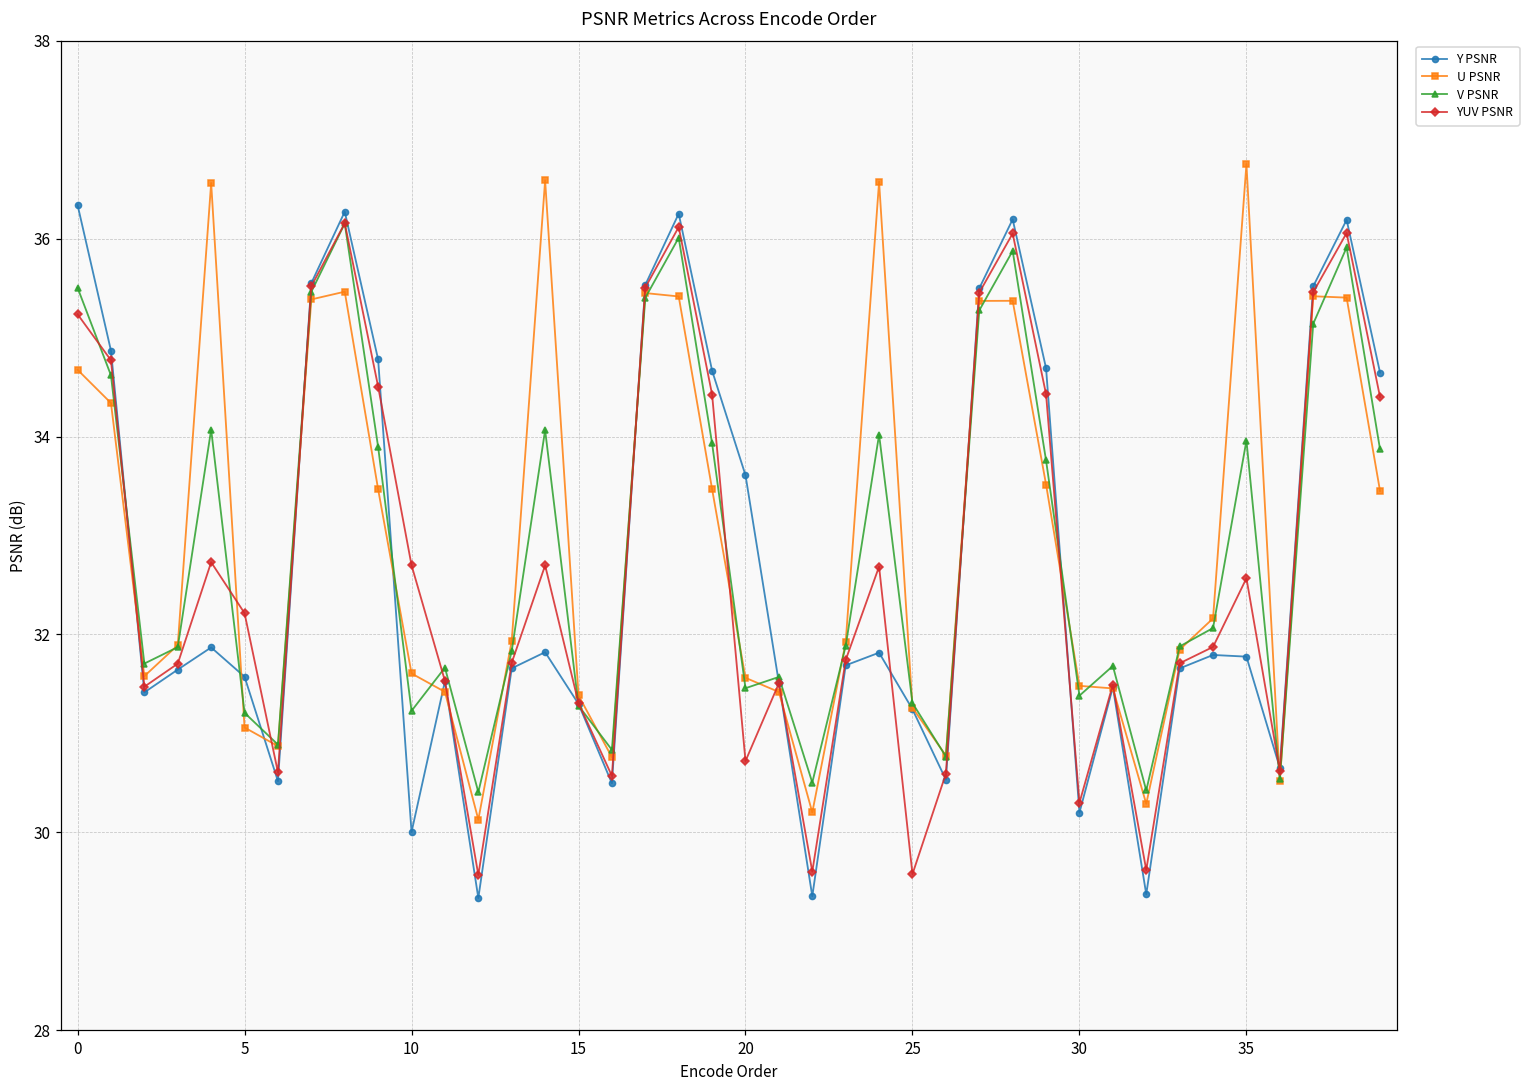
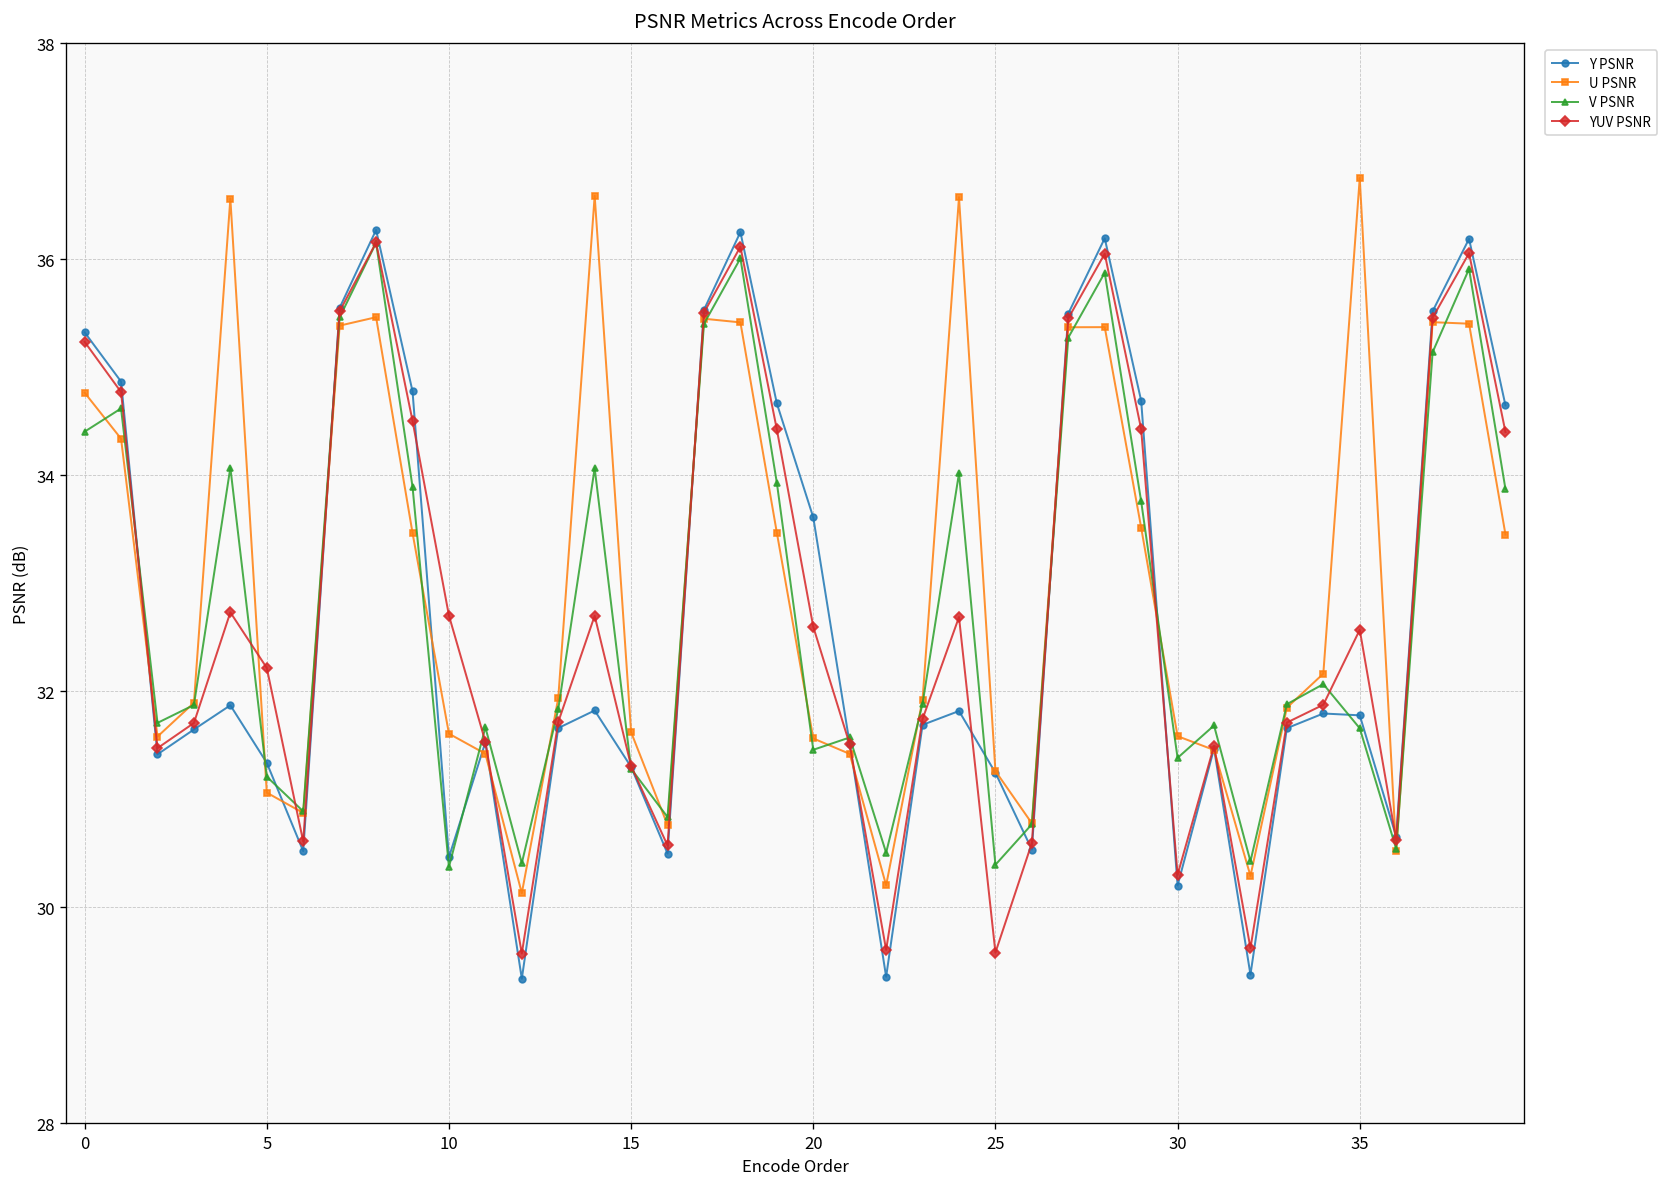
  {
    "Y PSNR": {
-     "0": 36.3,
-     "5": 31.6,
-     "10": 30.0,
+     "0": 35.3,
+     "5": 31.3,
+     "10": 30.5,
      "20": 33.6,
      "30": 30.2,
      "35": 31.8
    },
    "U PSNR": {
-     "0": 34.7,
+     "0": 34.8,
      "5": 31.1,
      "10": 31.6,
-     "15": 31.4,
+     "15": 31.6,
      "20": 31.6,
-     "30": 31.5,
+     "30": 31.6,
      "35": 36.8
    },
    "V PSNR": {
-     "0": 35.5,
+     "0": 34.4,
      "5": 31.2,
-     "10": 31.2,
+     "10": 30.4,
      "20": 31.5,
-     "25": 31.3,
+     "25": 30.4,
      "30": 31.4,
-     "35": 34.0
+     "35": 31.7
    },
    "YUV PSNR": {
      "0": 35.2,
      "5": 32.2,
      "10": 32.7,
-     "20": 30.7,
+     "20": 32.6,
      "25": 29.6,
      "30": 30.3,
      "35": 32.6
    }
  }
